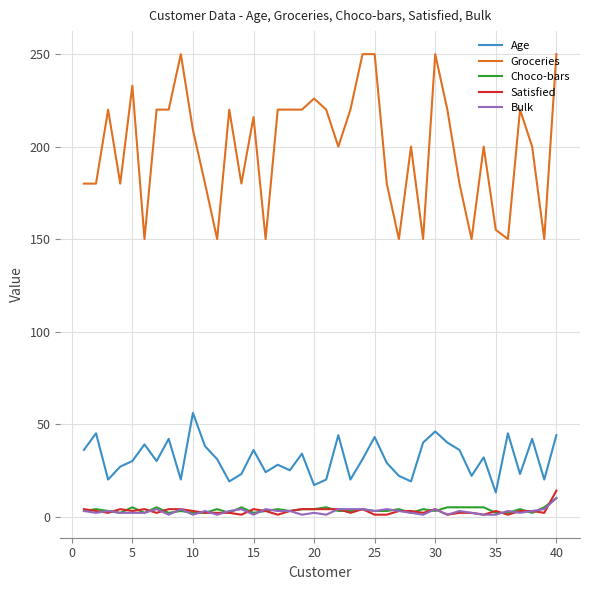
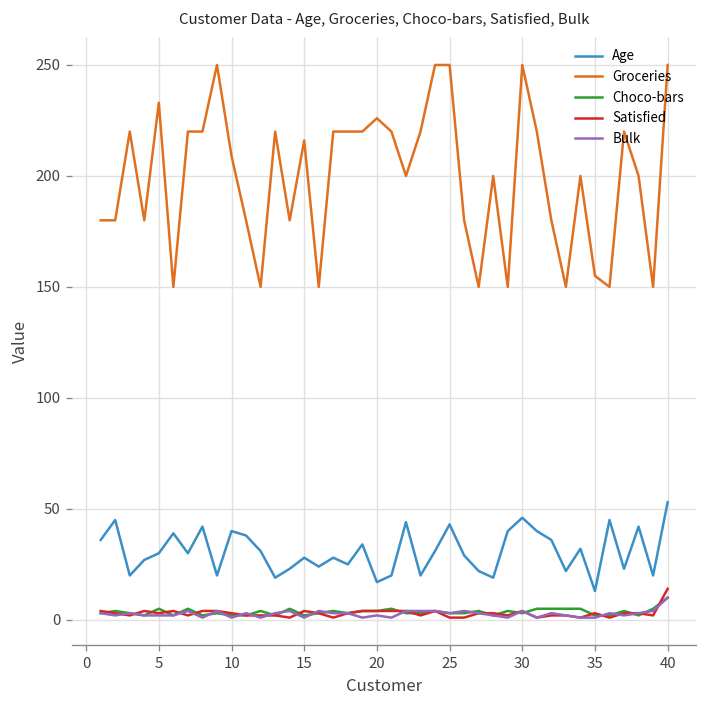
  {
    "Age": {
      "5": 30,
-     "10": 56,
-     "15": 36,
+     "10": 40,
+     "15": 28,
      "20": 17,
      "25": 43,
      "30": 46,
      "35": 13,
-     "40": 44
+     "40": 53
    },
    "Groceries": {
      "5": 233,
      "10": 209,
      "15": 216,
      "20": 226,
      "25": 250,
      "30": 250,
      "35": 155,
      "40": 250
    },
    "Choco-bars": {
      "5": 5
    },
    "Satisfied": {
      "15": 4,
      "25": 1,
      "40": 14
    },
    "Bulk": {
      "20": 2
    }
  }
